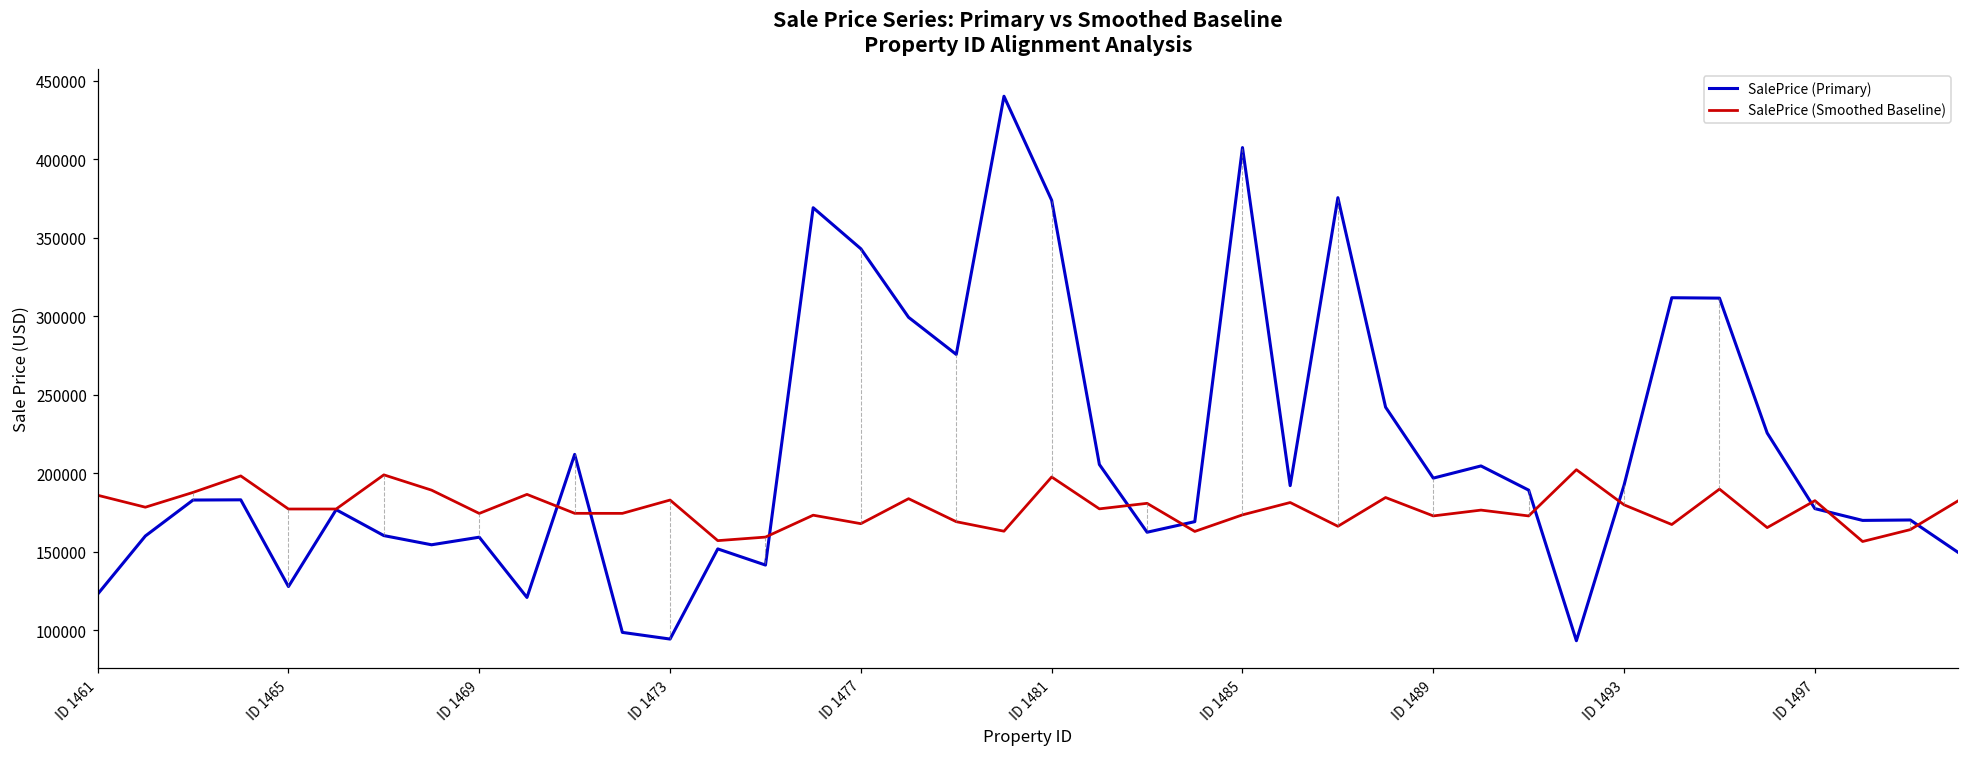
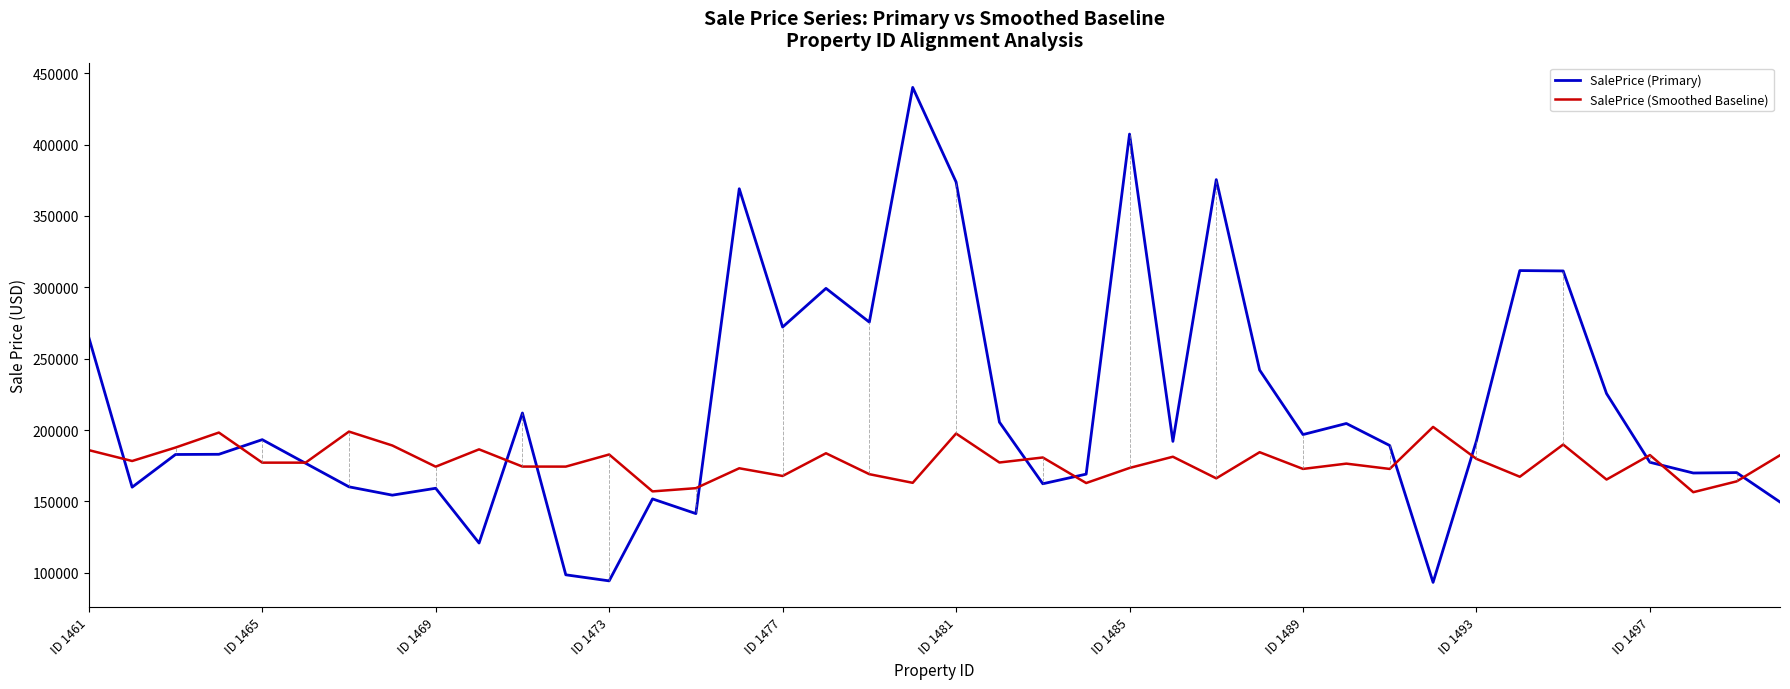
  {
    "SalePrice (Primary)": {
-     "ID 1461": 123000,
-     "ID 1465": 128000,
-     "ID 1477": 343000
+     "ID 1461": 265000,
+     "ID 1465": 193000,
+     "ID 1477": 272000
    }
  }
